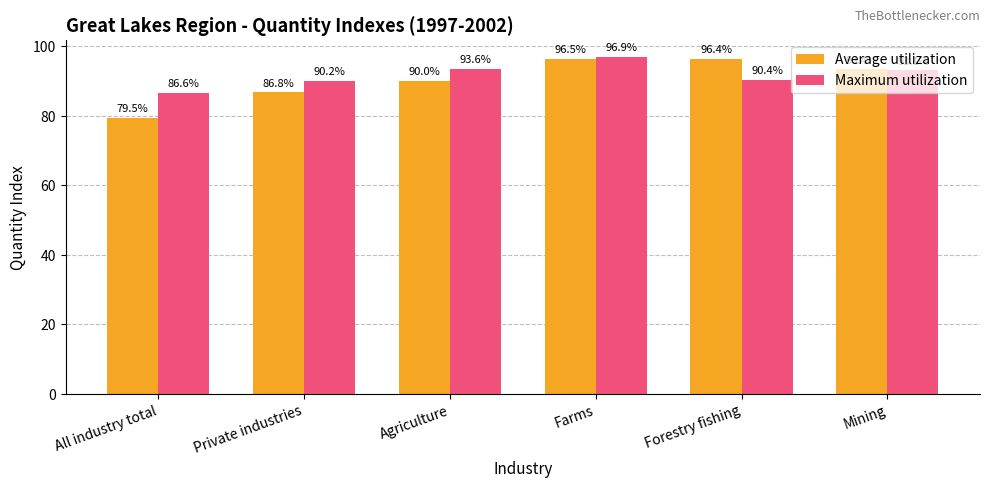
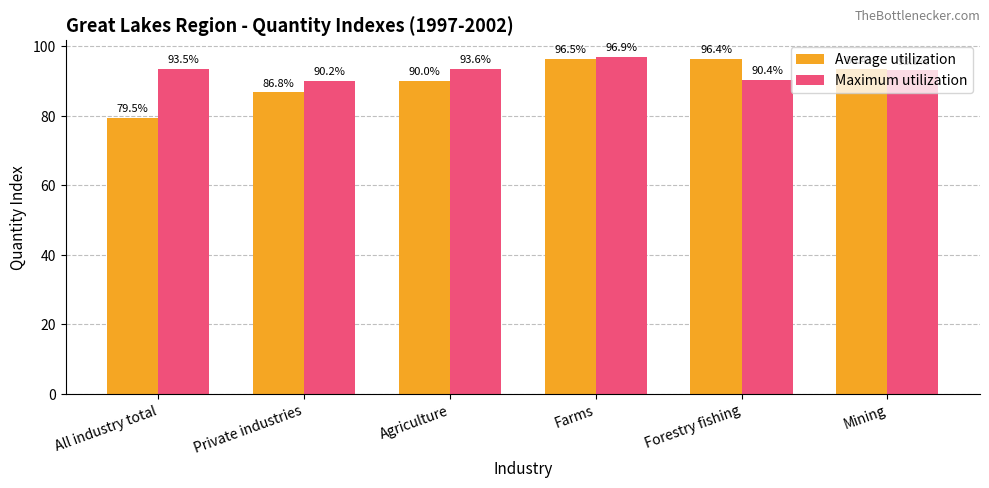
  {
    "Average utilization": {
      "All industry total": "79.5%",
      "Private industries": "86.8%",
      "Agriculture": "90.0%",
      "Farms": "96.5%",
      "Forestry fishing": "96.4%"
    },
    "Maximum utilization": {
-     "All industry total": "86.6%",
+     "All industry total": "93.5%",
      "Private industries": "90.2%",
      "Agriculture": "93.6%",
      "Farms": "96.9%",
      "Forestry fishing": "90.4%"
    }
  }
